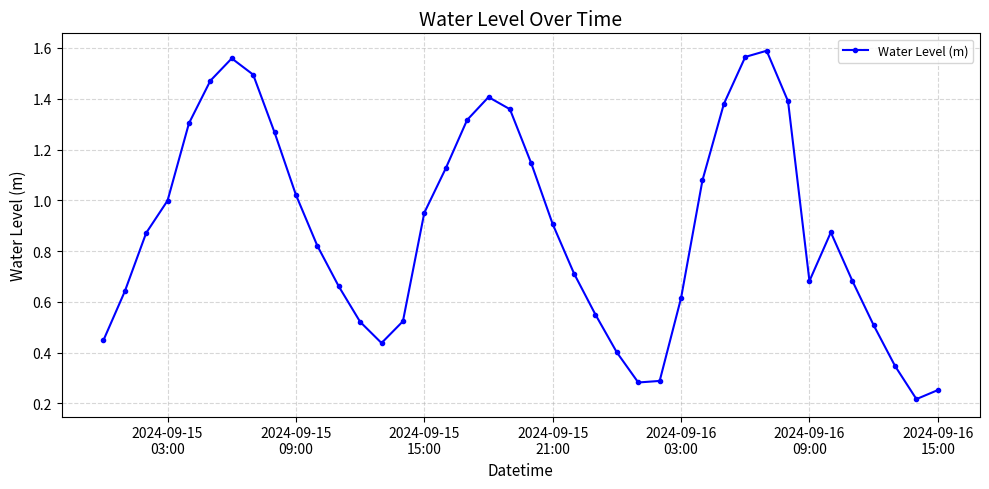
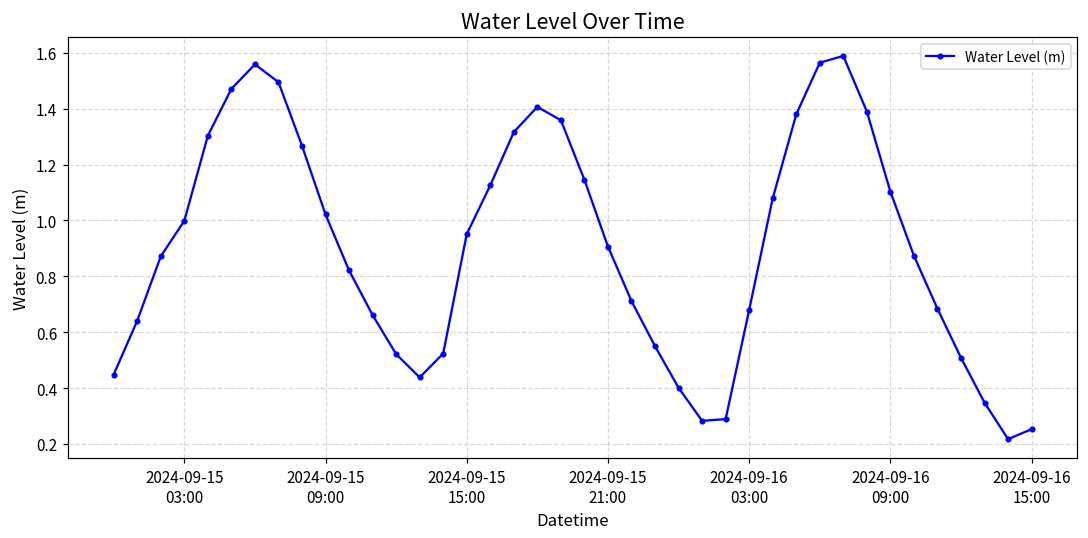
  {
    "2024-09-15 03:00": 1.00,
    "2024-09-15 09:00": 1.02,
    "2024-09-15 15:00": 0.95,
    "2024-09-15 21:00": 0.91,
-   "2024-09-16 03:00": 0.62,
-   "2024-09-16 09:00": 0.68,
+   "2024-09-16 03:00": 0.68,
+   "2024-09-16 09:00": 1.10,
    "2024-09-16 15:00": 0.25
  }
